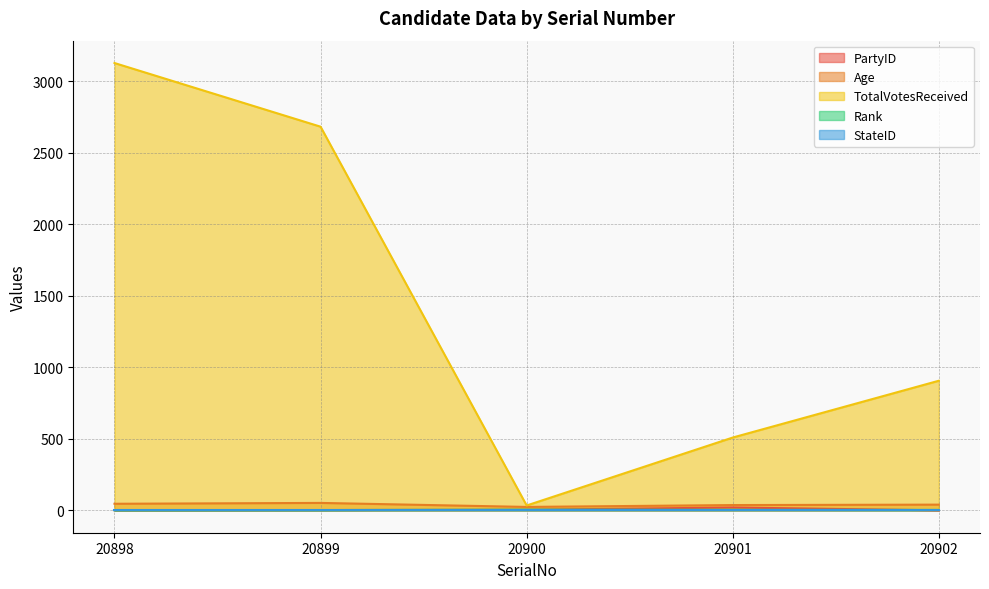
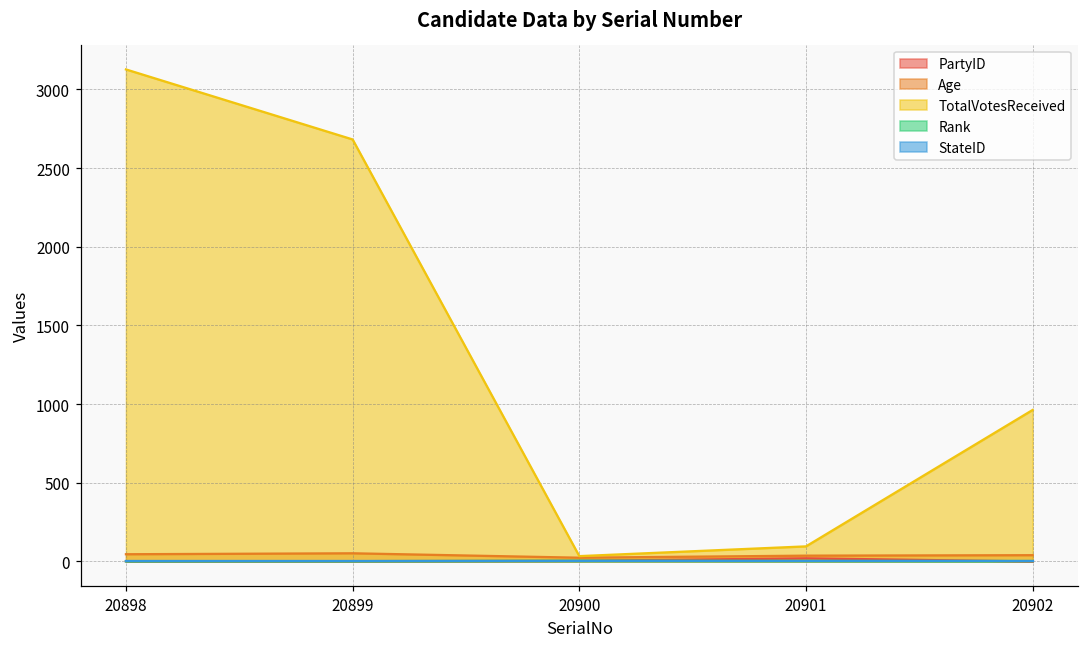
  {
    "TotalVotesReceived": {
      "20898": 3130,
      "20899": 2680,
-     "20901": 510,
-     "20902": 910
+     "20901": 100,
+     "20902": 960
    },
    "StateID": {
      "20901": 0
    }
  }
